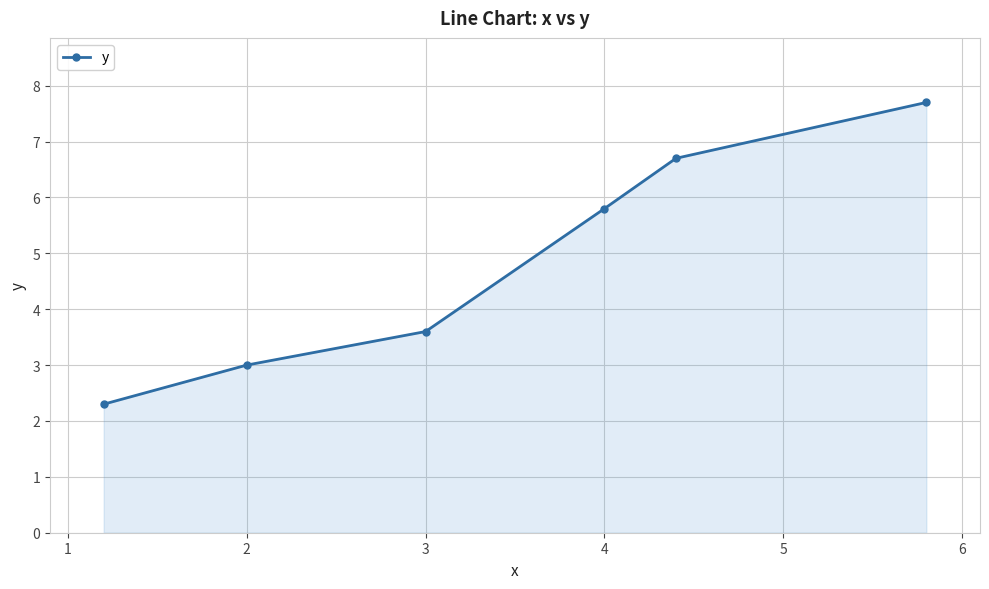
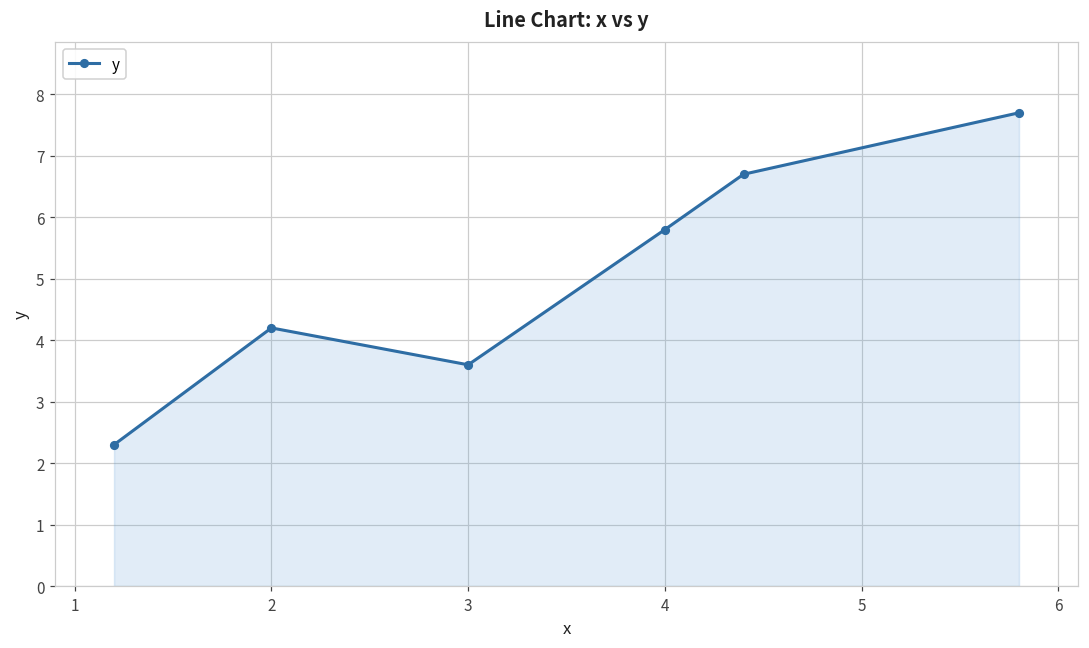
  {
-   "2": 3.0,
+   "2": 4.2,
    "3": 3.6,
    "4": 5.8
  }
